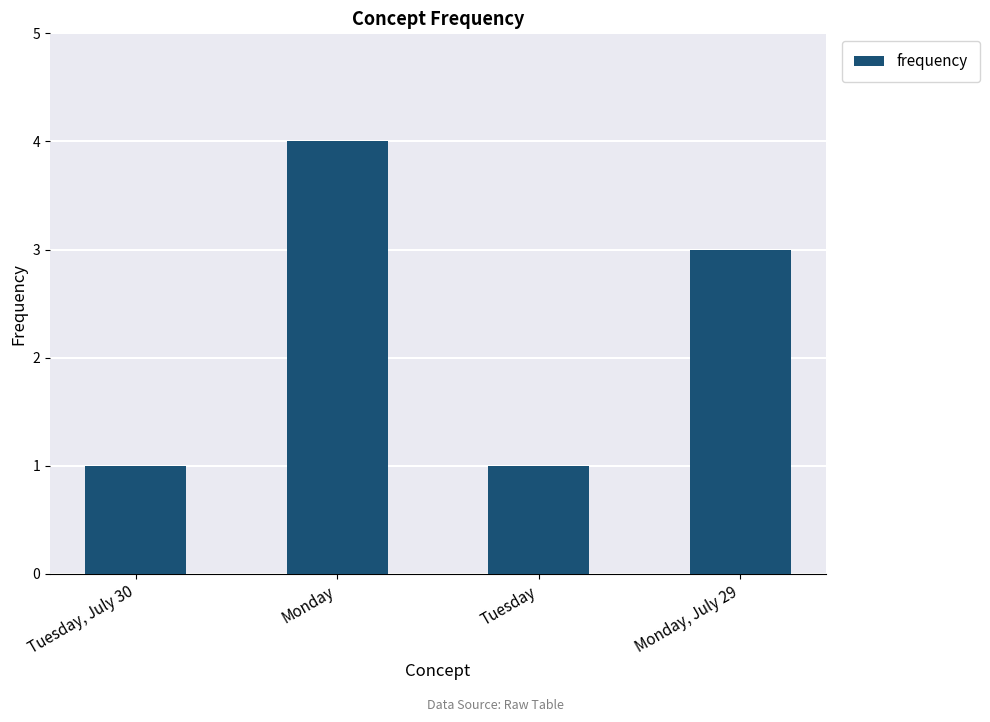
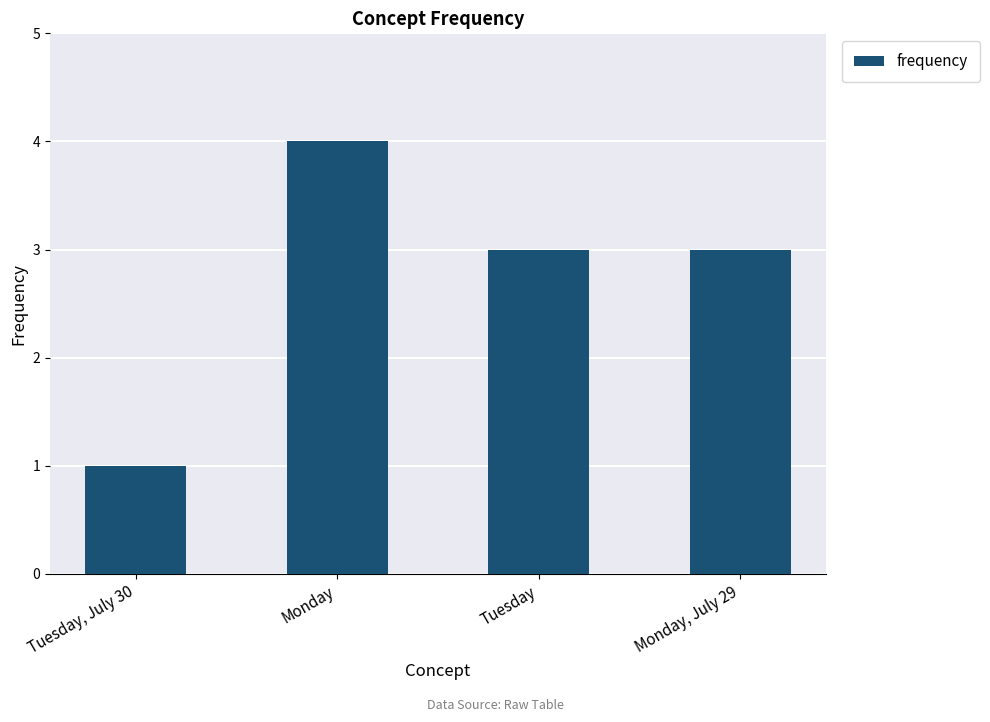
  {
    "Tuesday, July 30": 1,
    "Monday": 4,
-   "Tuesday": 1,
+   "Tuesday": 3,
    "Monday, July 29": 3
  }
